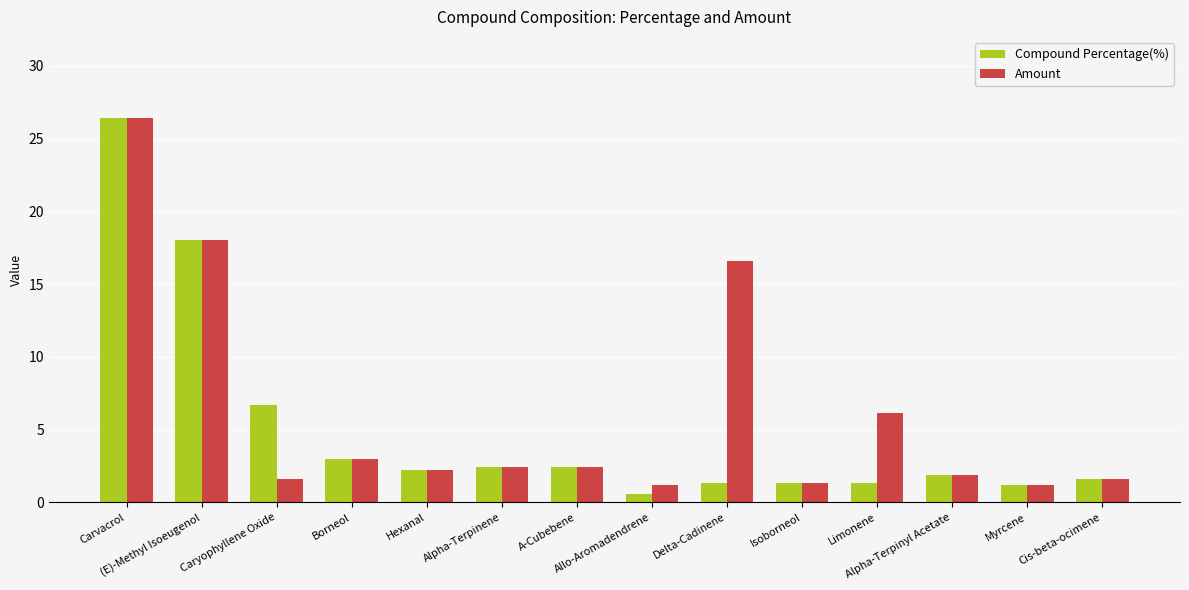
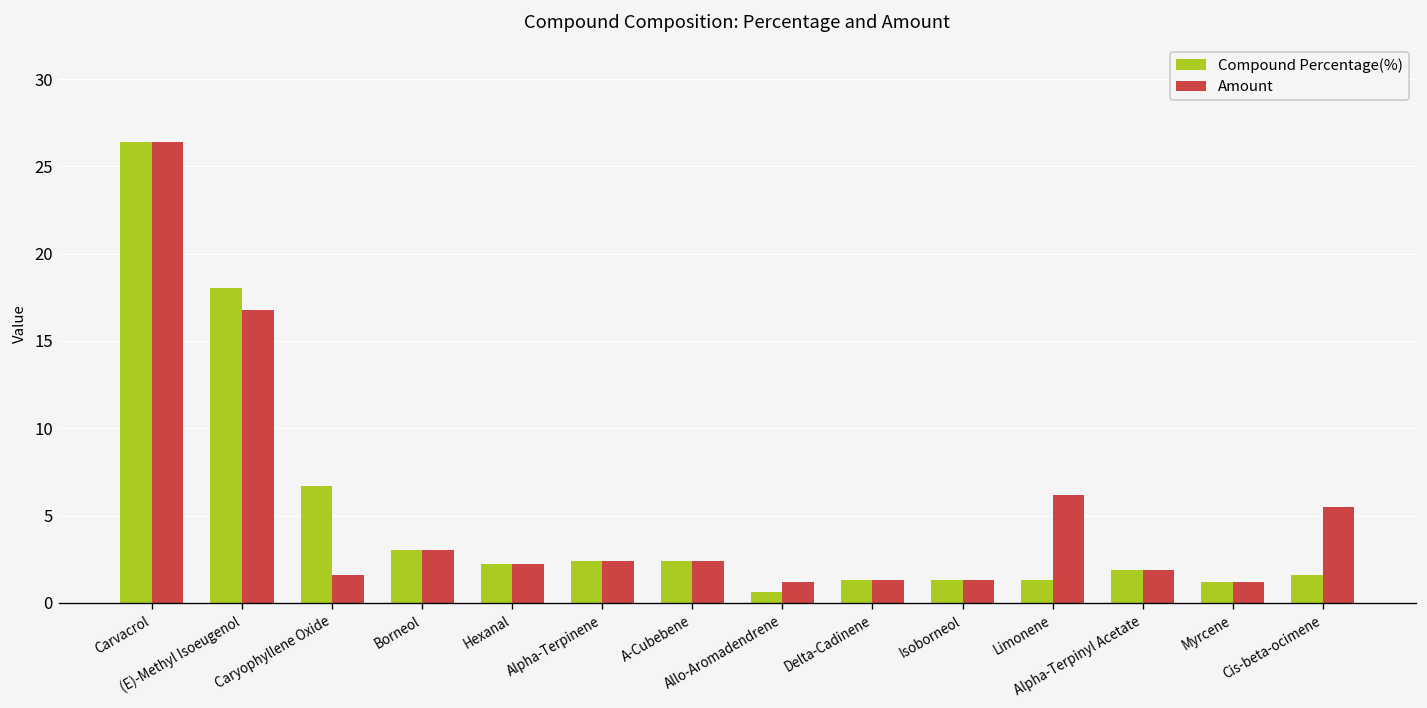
  {
    "Compound Percentage(%)": {
      "Carvacrol": 26.4,
      "(E)-Methyl Isoeugenol": 18.0,
      "Caryophyllene Oxide": 6.7,
      "Borneol": 3.0,
      "Hexanal": 2.2,
      "Alpha-Terpinene": 2.4,
      "A-Cubebene": 2.4,
      "Allo-Aromadendrene": 0.6,
      "Delta-Cadinene": 1.3,
      "Isoborneol": 1.3,
      "Limonene": 1.3,
      "Alpha-Terpinyl Acetate": 1.9,
      "Myrcene": 1.2,
      "Cis-beta-ocimene": 1.6
    },
    "Amount": {
      "Carvacrol": 26.4,
-     "(E)-Methyl Isoeugenol": 18.0,
+     "(E)-Methyl Isoeugenol": 16.8,
      "Caryophyllene Oxide": 1.6,
      "Borneol": 3.0,
      "Hexanal": 2.2,
      "Alpha-Terpinene": 2.4,
      "A-Cubebene": 2.4,
      "Allo-Aromadendrene": 1.2,
-     "Delta-Cadinene": 16.6,
+     "Delta-Cadinene": 1.3,
      "Isoborneol": 1.3,
      "Limonene": 6.1,
      "Alpha-Terpinyl Acetate": 1.9,
      "Myrcene": 1.2,
-     "Cis-beta-ocimene": 1.6
+     "Cis-beta-ocimene": 5.5
    }
  }
